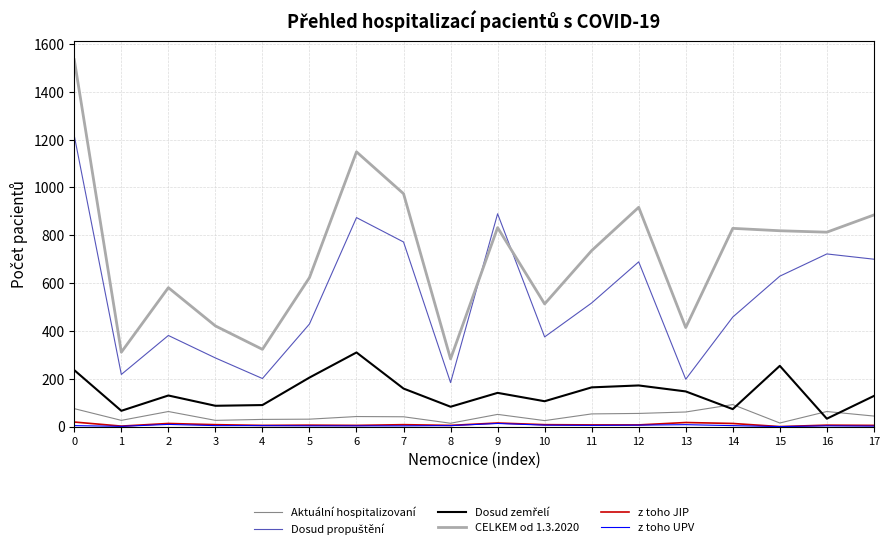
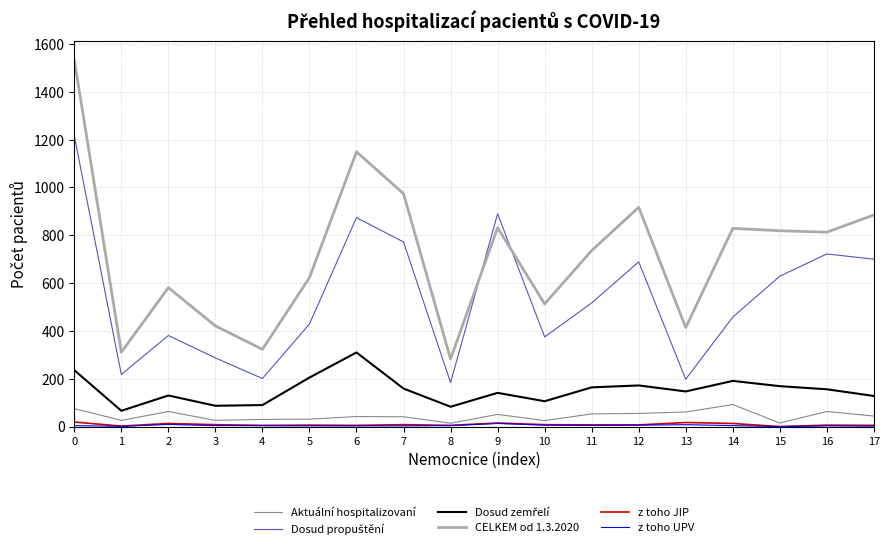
  {
    "Dosud propuštění": {
      "0": 1220,
      "1": 220,
      "2": 380,
      "3": 290,
      "4": 200,
      "5": 430,
      "6": 870,
      "7": 770,
      "8": 180,
      "9": 890,
      "10": 380,
      "11": 520,
      "12": 690,
      "13": 200,
      "14": 460,
      "15": 630,
      "16": 720,
      "17": 700
    },
    "Dosud zemřelí": {
      "0": 240,
      "1": 70,
      "2": 130,
      "3": 90,
      "4": 90,
      "5": 210,
      "6": 310,
      "7": 160,
      "8": 80,
      "9": 140,
      "10": 110,
      "11": 160,
      "12": 170,
      "13": 150,
-     "14": 70,
-     "15": 250,
-     "16": 30,
+     "14": 190,
+     "15": 170,
+     "16": 160,
      "17": 130
    },
    "z toho JIP": {
      "0": 20
    },
    "z toho UPV": {
      "0": 0
    }
  }
